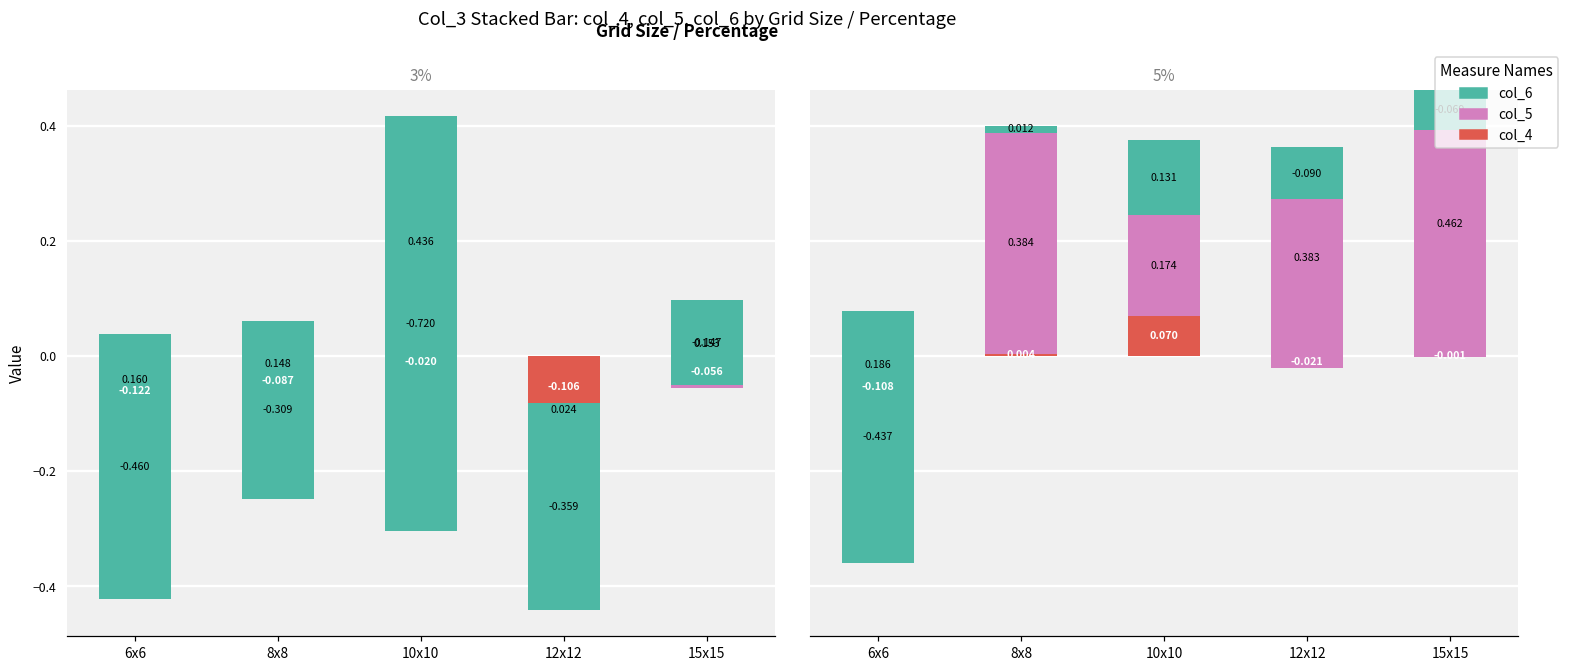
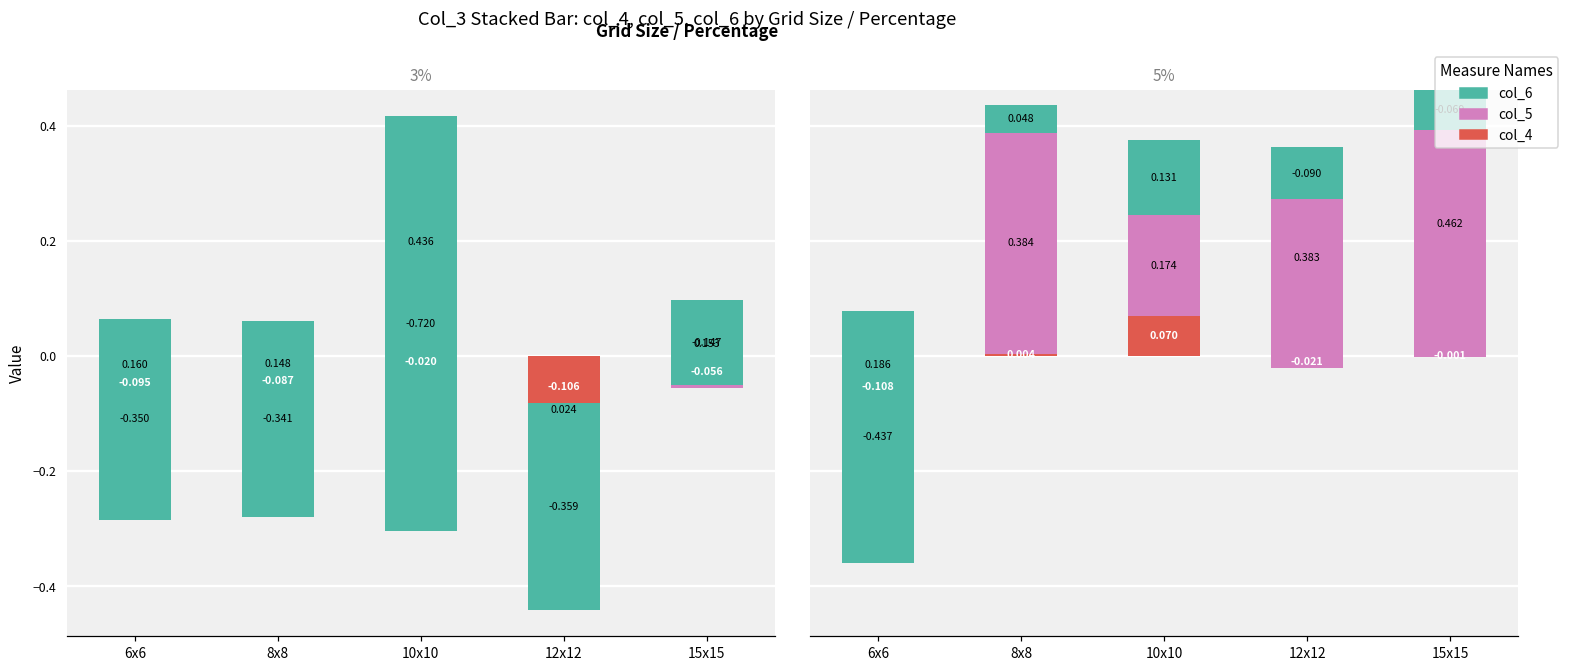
  {
    "3%": {
      "col_4": {
-       "6x6": -0.122,
+       "6x6": -0.095,
        "15x15": -0.056
      },
      "col_5": {
        "10x10": 0.436
      },
      "col_6": {
-       "6x6": -0.460,
-       "8x8": -0.309,
+       "6x6": -0.350,
+       "8x8": -0.341,
        "12x12": -0.359
      }
    },
    "5%": {
      "col_4": {
        "8x8": 0.004,
        "10x10": 0.070,
        "12x12": -0.021
      },
      "col_5": {
        "8x8": 0.384,
        "10x10": 0.174,
        "12x12": 0.383
      },
      "col_6": {
        "6x6": -0.437,
-       "8x8": 0.012,
+       "8x8": 0.048,
        "10x10": 0.131
      }
    }
  }
